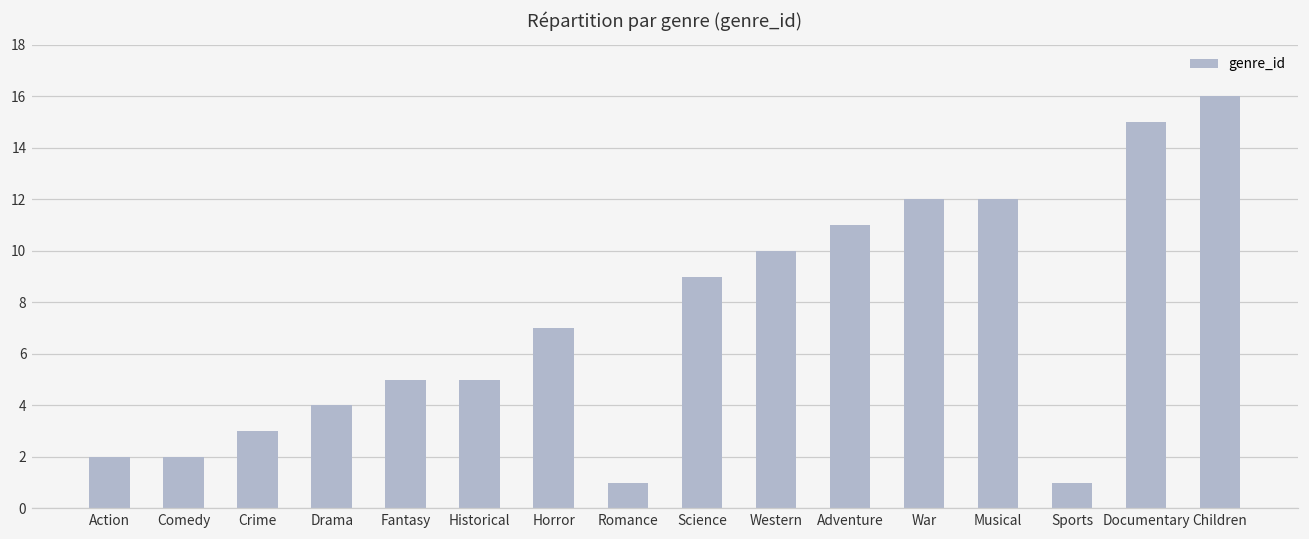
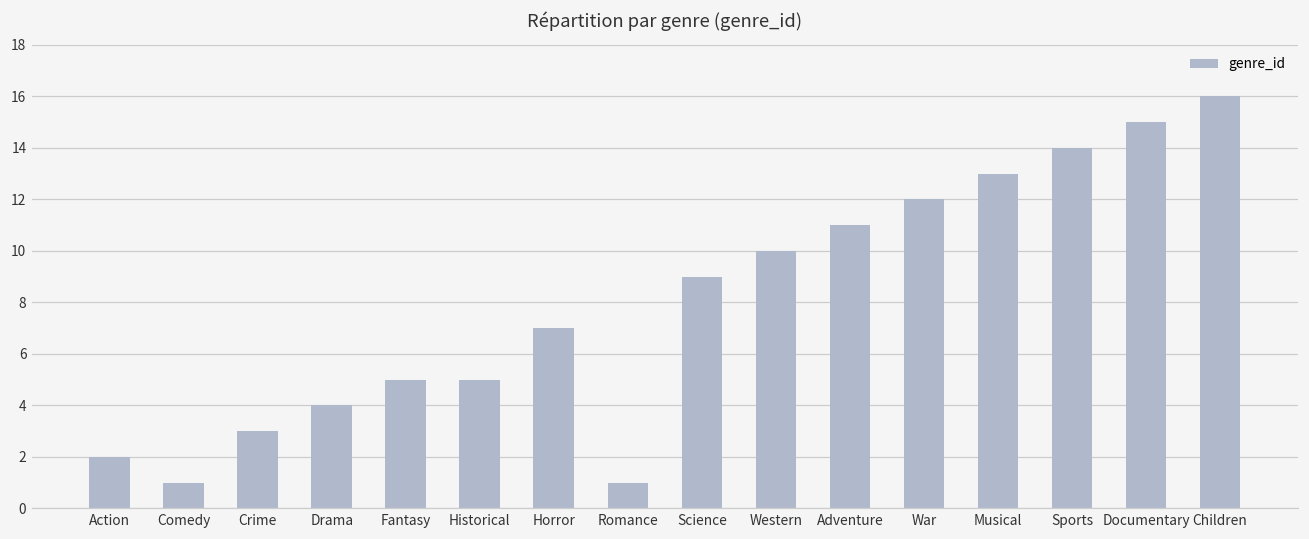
  {
    "Action": 2,
-   "Comedy": 2,
+   "Comedy": 1,
    "Crime": 3,
    "Drama": 4,
    "Fantasy": 5,
    "Historical": 5,
    "Horror": 7,
    "Romance": 1,
    "Science": 9,
    "Western": 10,
    "Adventure": 11,
    "War": 12,
-   "Musical": 12,
-   "Sports": 1,
+   "Musical": 13,
+   "Sports": 14,
    "Documentary": 15,
    "Children": 16
  }
